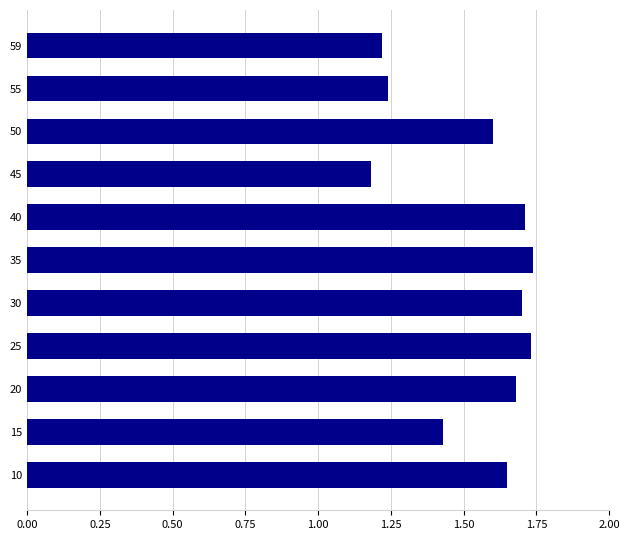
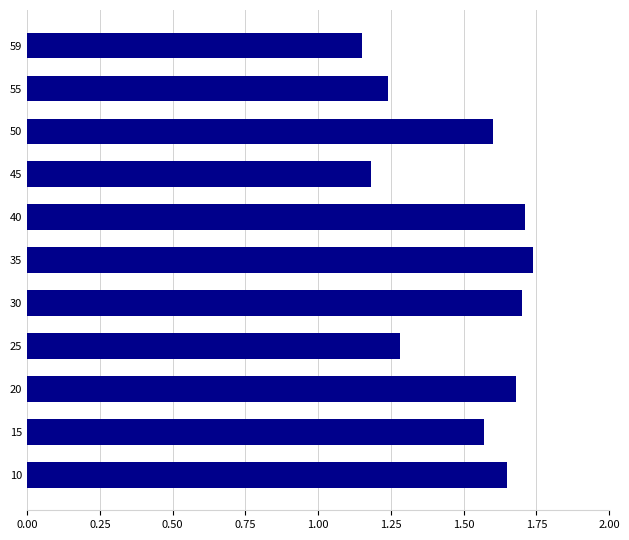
  {
-   "59": 1.22,
+   "59": 1.15,
    "55": 1.24,
    "50": 1.60,
    "45": 1.18,
    "40": 1.71,
    "35": 1.74,
    "30": 1.70,
-   "25": 1.73,
+   "25": 1.28,
    "20": 1.68,
-   "15": 1.43,
+   "15": 1.57,
    "10": 1.65
  }
